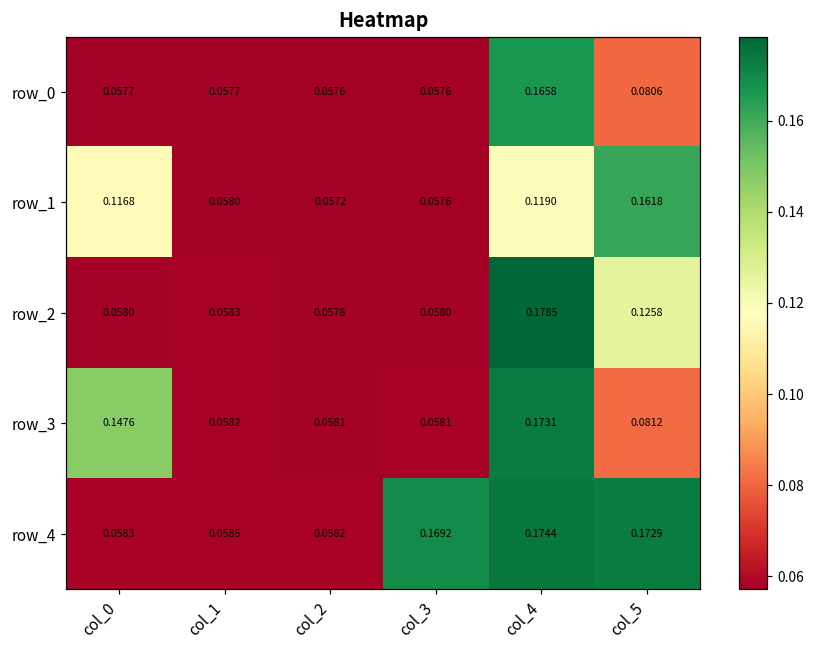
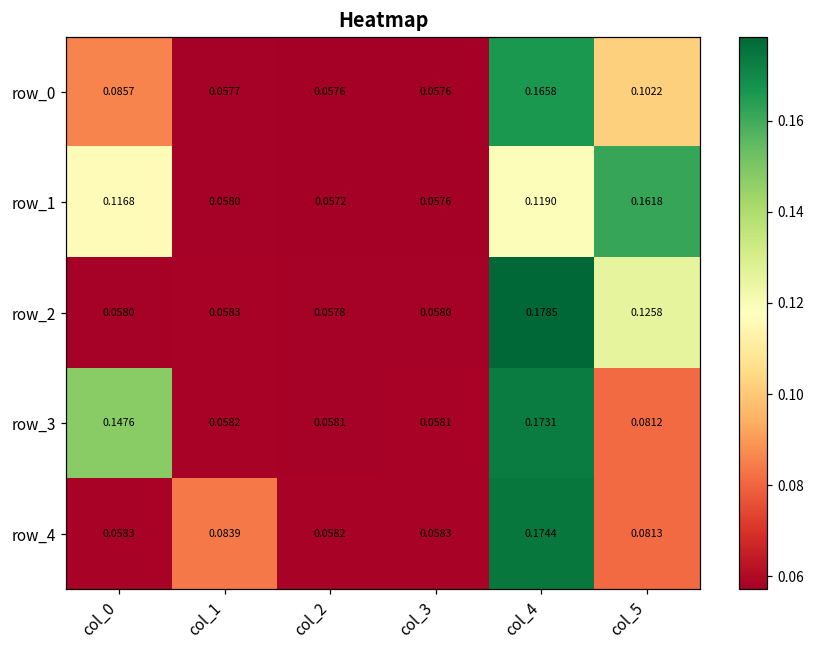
  {
    "row_0": {
-     "col_0": 0.0577,
+     "col_0": 0.0857,
      "col_1": 0.0577,
      "col_2": 0.0576,
      "col_3": 0.0576,
      "col_4": 0.1658,
-     "col_5": 0.0806
+     "col_5": 0.1022
    },
    "row_1": {
      "col_0": 0.1168,
      "col_1": 0.0580,
      "col_2": 0.0572,
      "col_3": 0.0576,
      "col_4": 0.1190,
      "col_5": 0.1618
    },
    "row_2": {
      "col_0": 0.0580,
      "col_1": 0.0583,
      "col_2": 0.0578,
      "col_3": 0.0580,
      "col_4": 0.1785,
      "col_5": 0.1258
    },
    "row_3": {
      "col_0": 0.1476,
      "col_1": 0.0582,
      "col_2": 0.0581,
      "col_3": 0.0581,
      "col_4": 0.1731,
      "col_5": 0.0812
    },
    "row_4": {
      "col_0": 0.0583,
-     "col_1": 0.0585,
+     "col_1": 0.0839,
      "col_2": 0.0582,
-     "col_3": 0.1692,
+     "col_3": 0.0583,
      "col_4": 0.1744,
-     "col_5": 0.1729
+     "col_5": 0.0813
    }
  }
